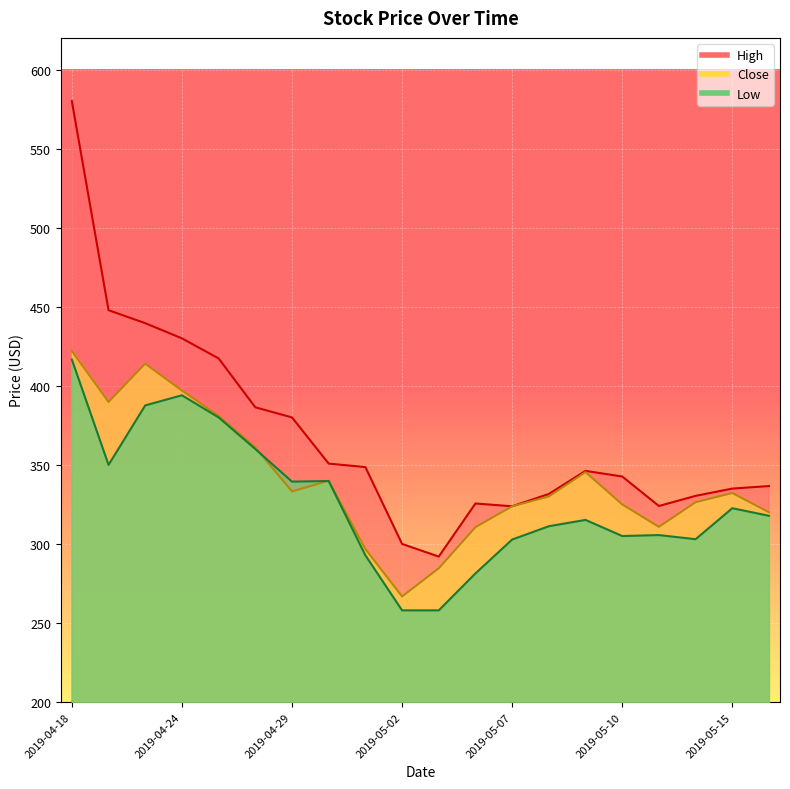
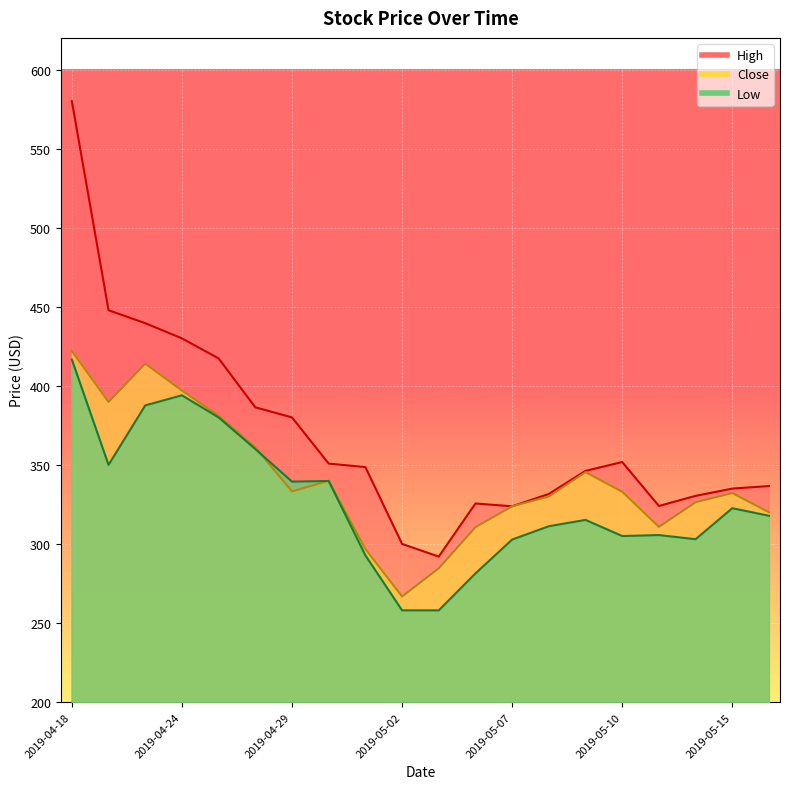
  {
    "High": {
      "2019-04-18": 580,
      "2019-04-24": 430,
      "2019-04-29": 380,
      "2019-05-02": 300,
-     "2019-05-10": 343,
+     "2019-05-10": 352,
      "2019-05-15": 335
    },
    "Close": {
      "2019-04-18": 422,
      "2019-04-24": 397,
      "2019-04-29": 333,
      "2019-05-02": 267,
-     "2019-05-10": 325,
+     "2019-05-10": 333,
      "2019-05-15": 332
    },
    "Low": {
      "2019-04-18": 417,
      "2019-04-24": 394,
      "2019-04-29": 339,
      "2019-05-02": 258,
      "2019-05-07": 303,
      "2019-05-10": 305,
      "2019-05-15": 323
    }
  }
